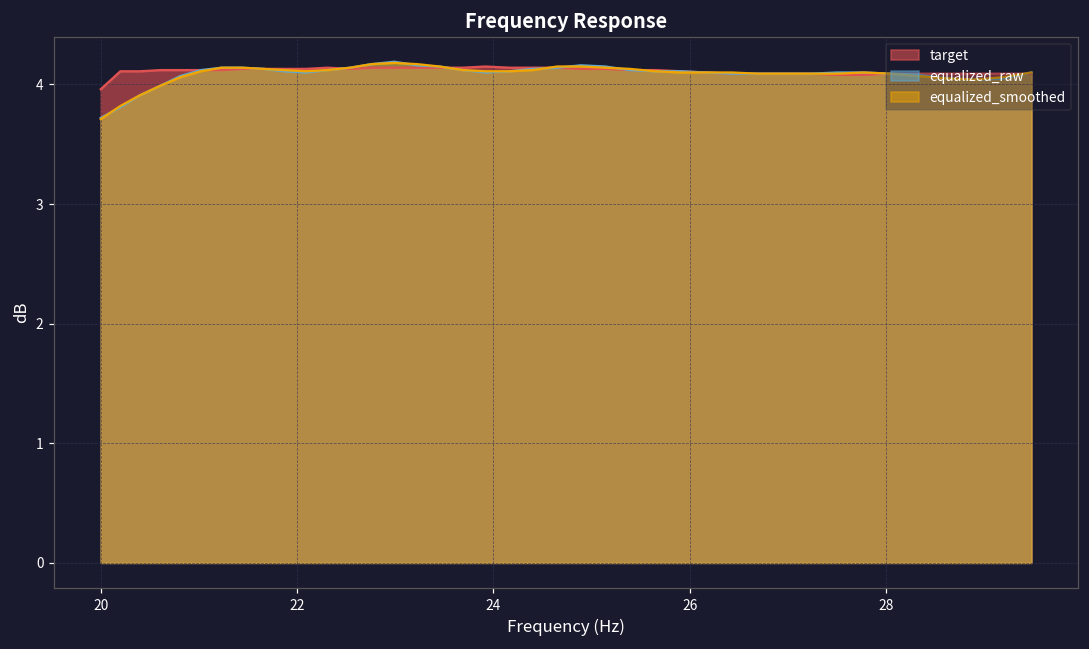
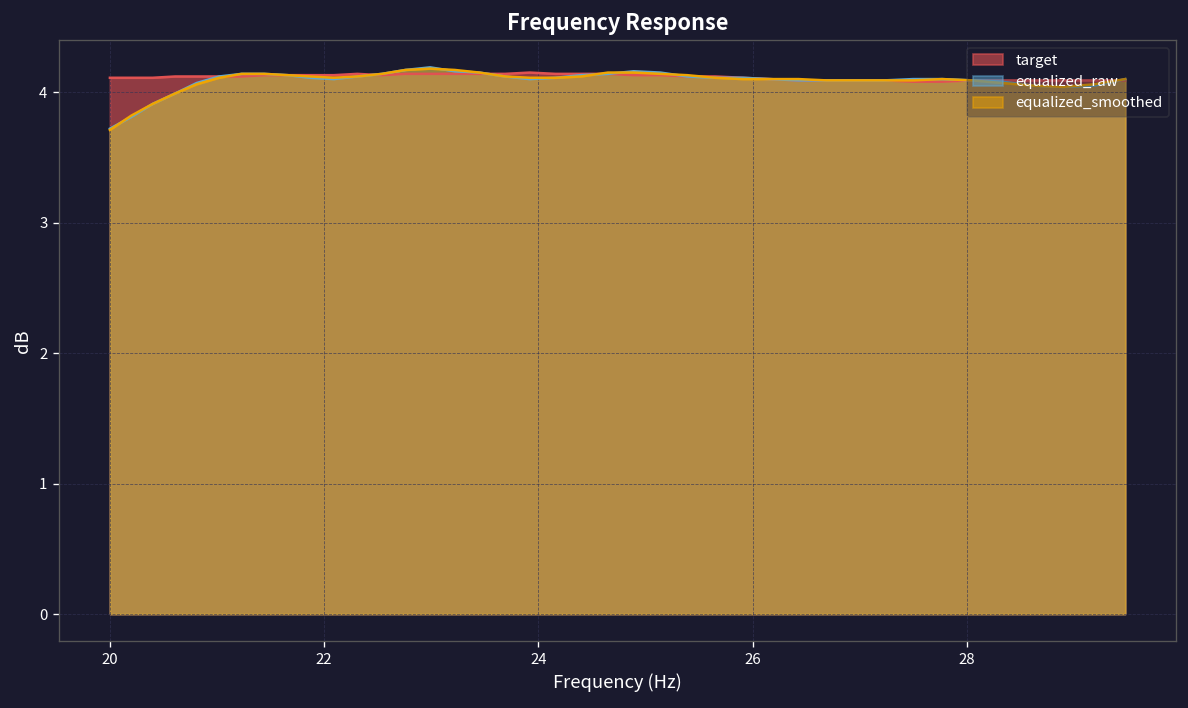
  {
    "target": {
-     "20": 3.96
+     "20": 4.11
    }
  }
